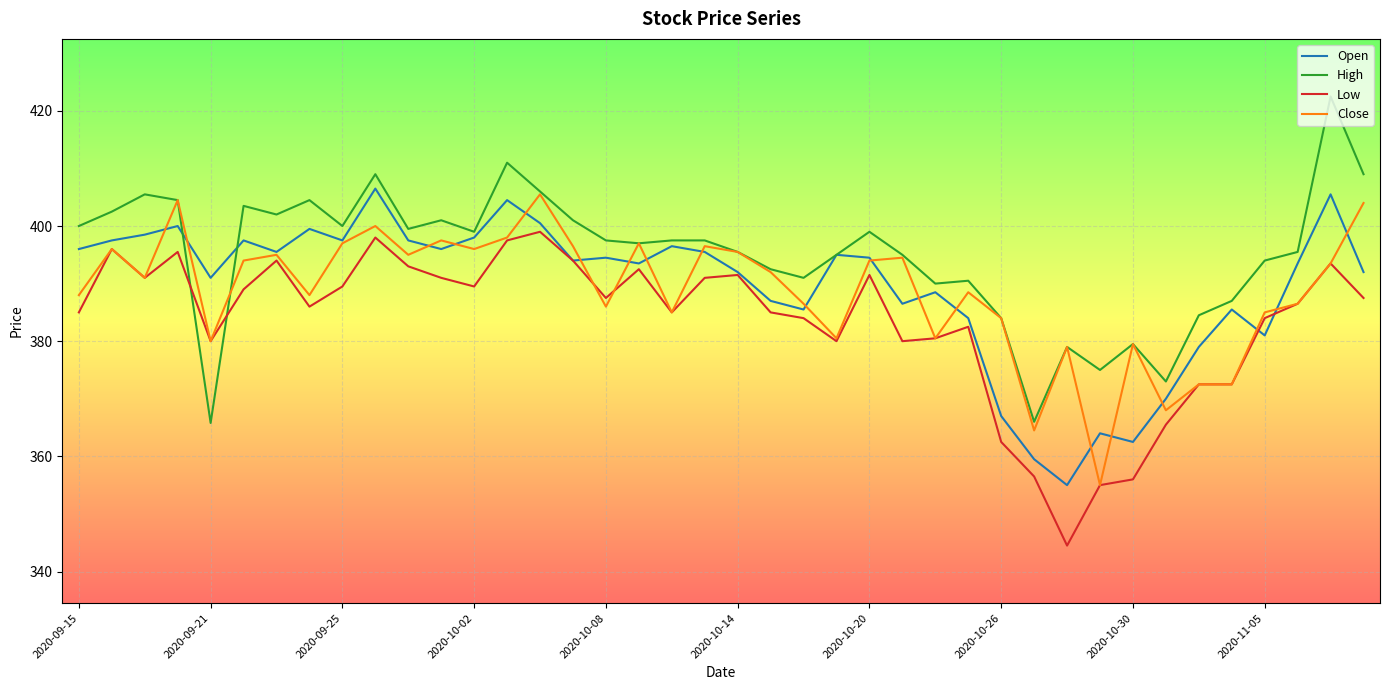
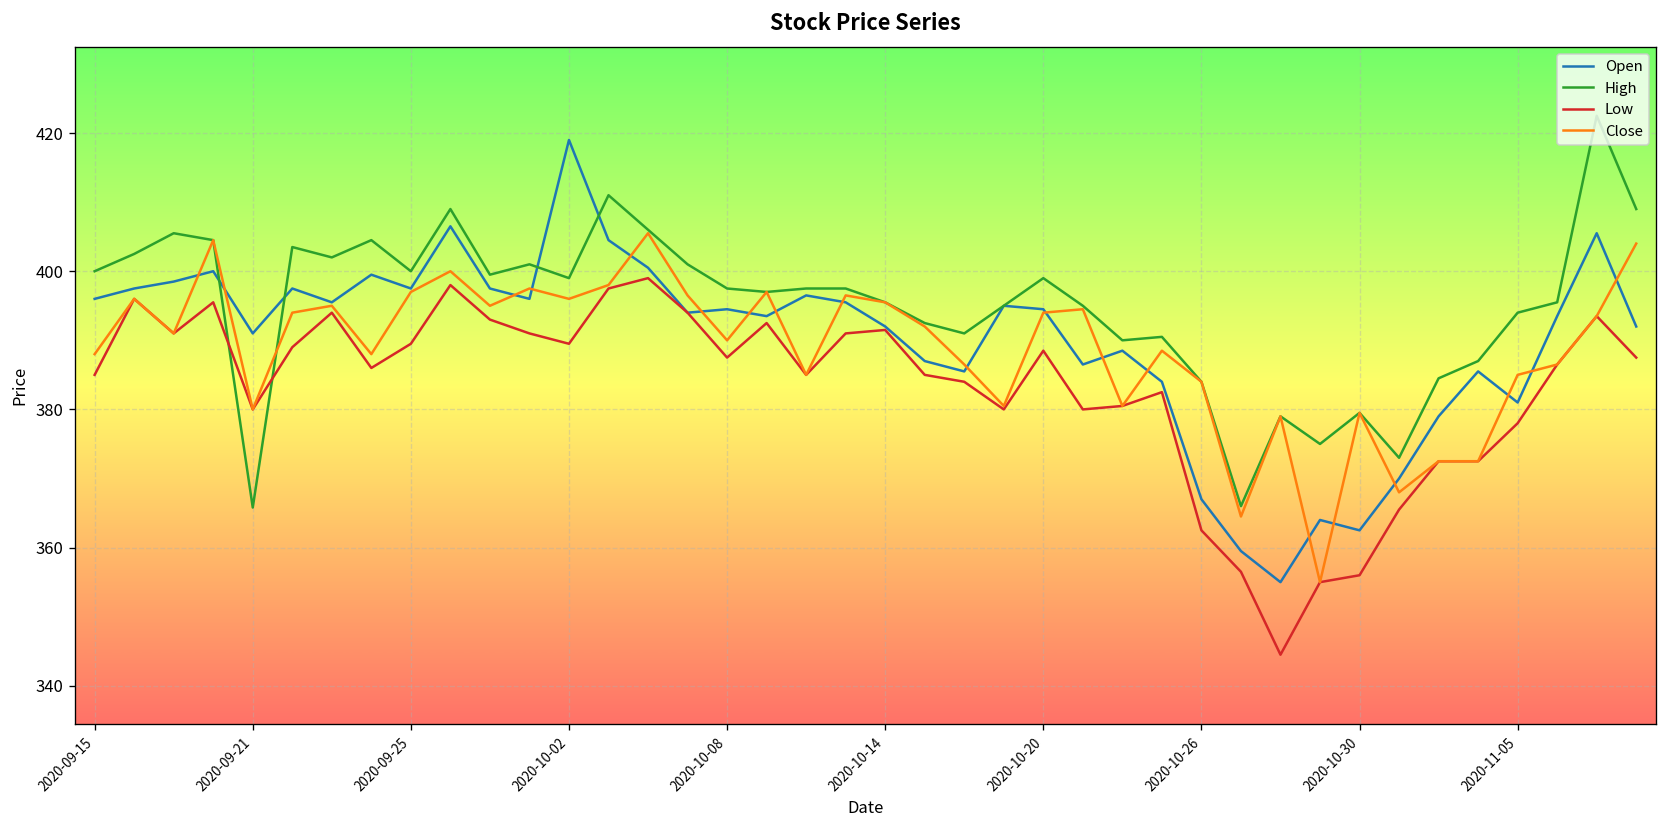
  {
    "Open": {
      "2020-09-15": 396,
      "2020-09-21": 391,
      "2020-09-25": 398,
-     "2020-10-02": 398,
+     "2020-10-02": 419,
      "2020-10-08": 395,
      "2020-10-14": 392,
      "2020-10-20": 395,
      "2020-10-26": 367,
      "2020-10-30": 363,
      "2020-11-05": 381
    },
    "High": {
      "2020-09-15": 400,
      "2020-09-21": 366,
      "2020-09-25": 400,
      "2020-10-02": 399,
      "2020-10-08": 398,
      "2020-10-20": 399,
      "2020-11-05": 394
    },
    "Low": {
      "2020-09-15": 385,
      "2020-09-25": 390,
      "2020-10-02": 390,
      "2020-10-08": 388,
      "2020-10-14": 392,
-     "2020-10-20": 392,
+     "2020-10-20": 389,
      "2020-10-26": 363,
      "2020-10-30": 356,
-     "2020-11-05": 384
+     "2020-11-05": 378
    },
    "Close": {
      "2020-09-15": 388,
      "2020-09-25": 397,
      "2020-10-02": 396,
-     "2020-10-08": 386,
+     "2020-10-08": 390,
      "2020-10-20": 394,
      "2020-11-05": 385
    }
  }
